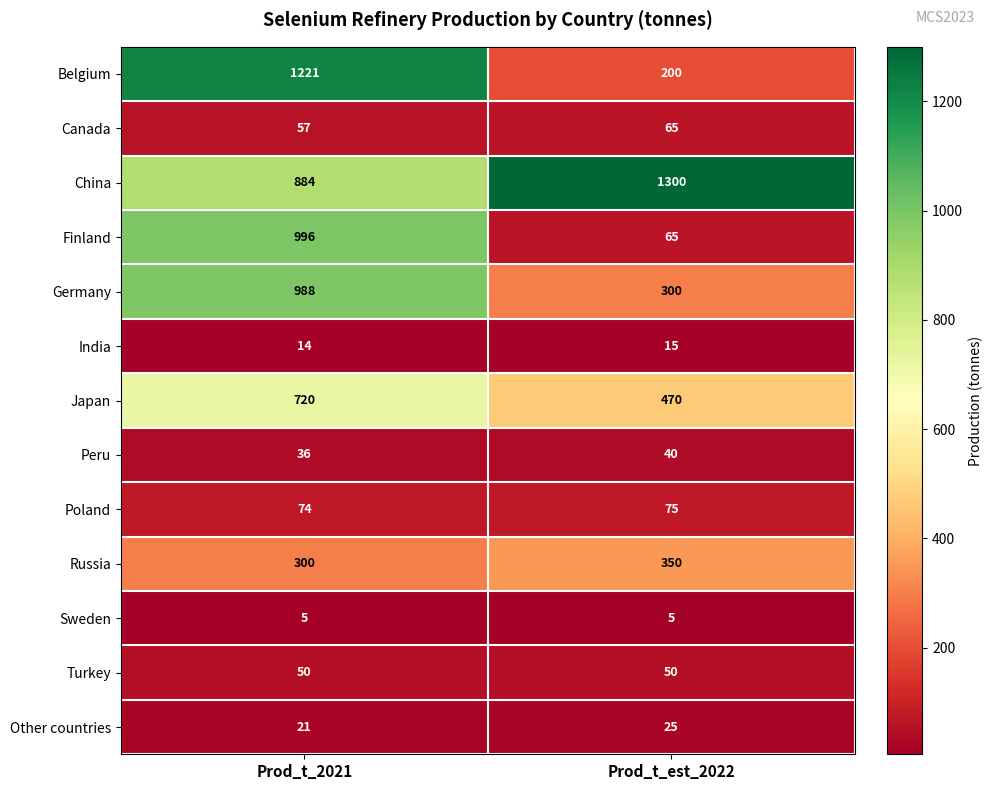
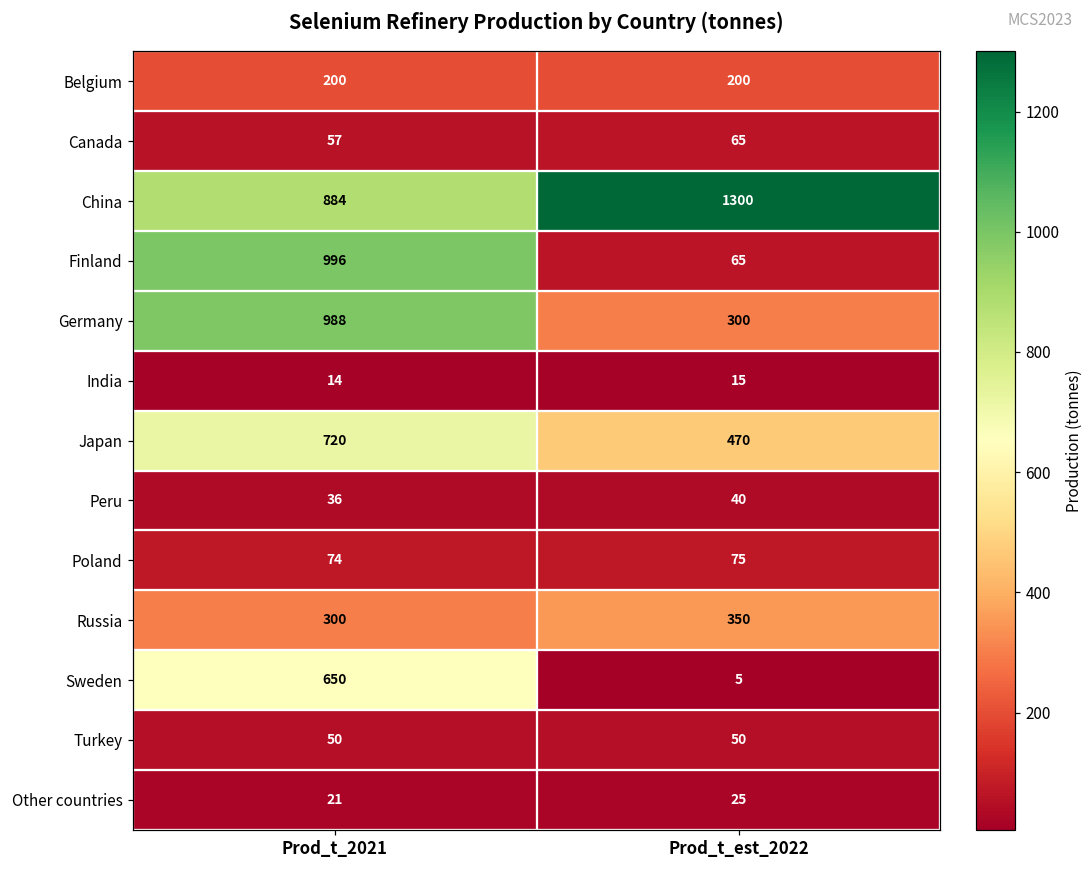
  {
    "Belgium": {
-     "Prod_t_2021": 1221,
+     "Prod_t_2021": 200,
      "Prod_t_est_2022": 200
    },
    "Canada": {
      "Prod_t_2021": 57,
      "Prod_t_est_2022": 65
    },
    "China": {
      "Prod_t_2021": 884,
      "Prod_t_est_2022": 1300
    },
    "Finland": {
      "Prod_t_2021": 996,
      "Prod_t_est_2022": 65
    },
    "Germany": {
      "Prod_t_2021": 988,
      "Prod_t_est_2022": 300
    },
    "India": {
      "Prod_t_2021": 14,
      "Prod_t_est_2022": 15
    },
    "Japan": {
      "Prod_t_2021": 720,
      "Prod_t_est_2022": 470
    },
    "Peru": {
      "Prod_t_2021": 36,
      "Prod_t_est_2022": 40
    },
    "Poland": {
      "Prod_t_2021": 74,
      "Prod_t_est_2022": 75
    },
    "Russia": {
      "Prod_t_2021": 300,
      "Prod_t_est_2022": 350
    },
    "Sweden": {
-     "Prod_t_2021": 5,
+     "Prod_t_2021": 650,
      "Prod_t_est_2022": 5
    },
    "Turkey": {
      "Prod_t_2021": 50,
      "Prod_t_est_2022": 50
    },
    "Other countries": {
      "Prod_t_2021": 21,
      "Prod_t_est_2022": 25
    }
  }
